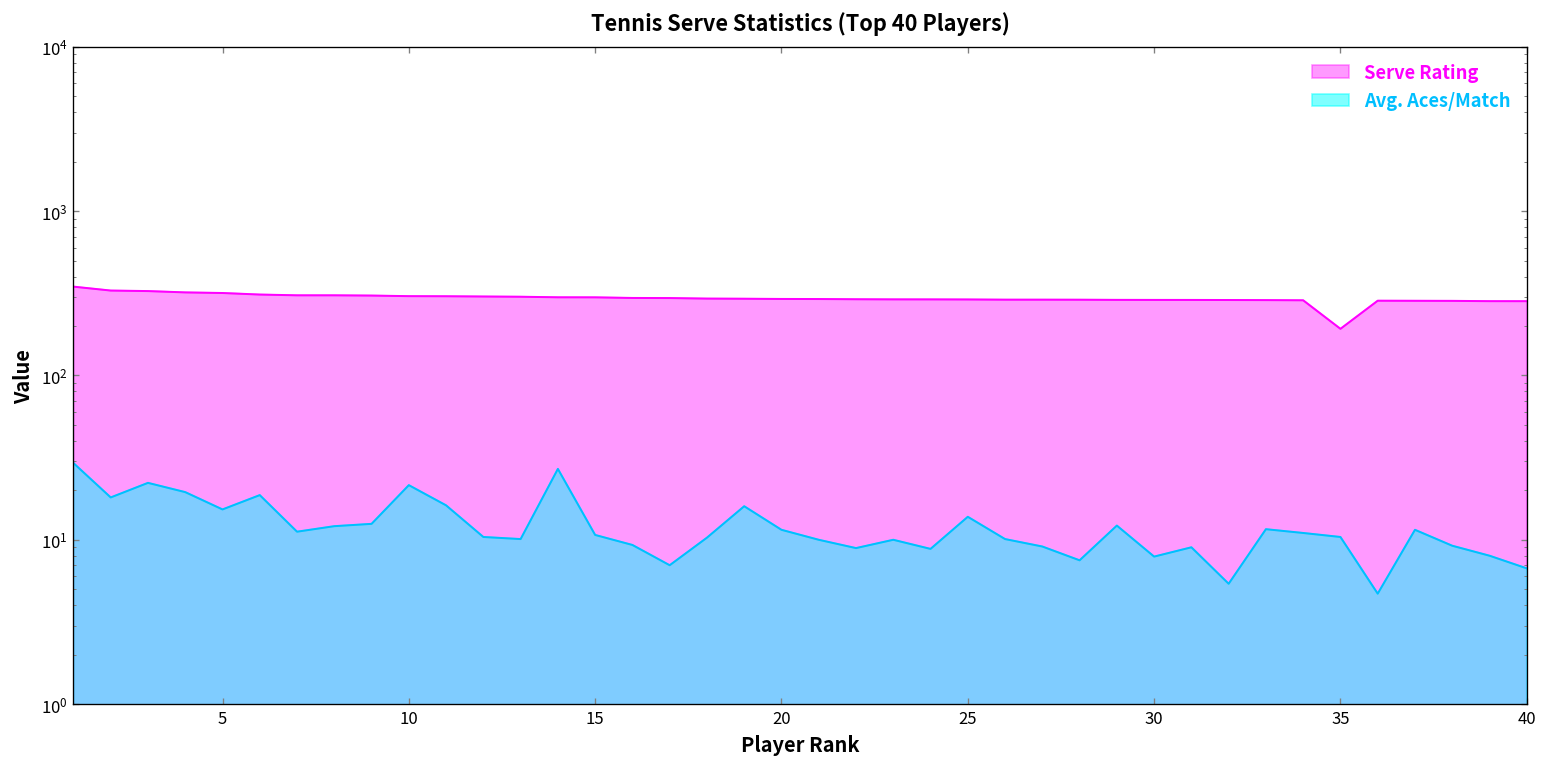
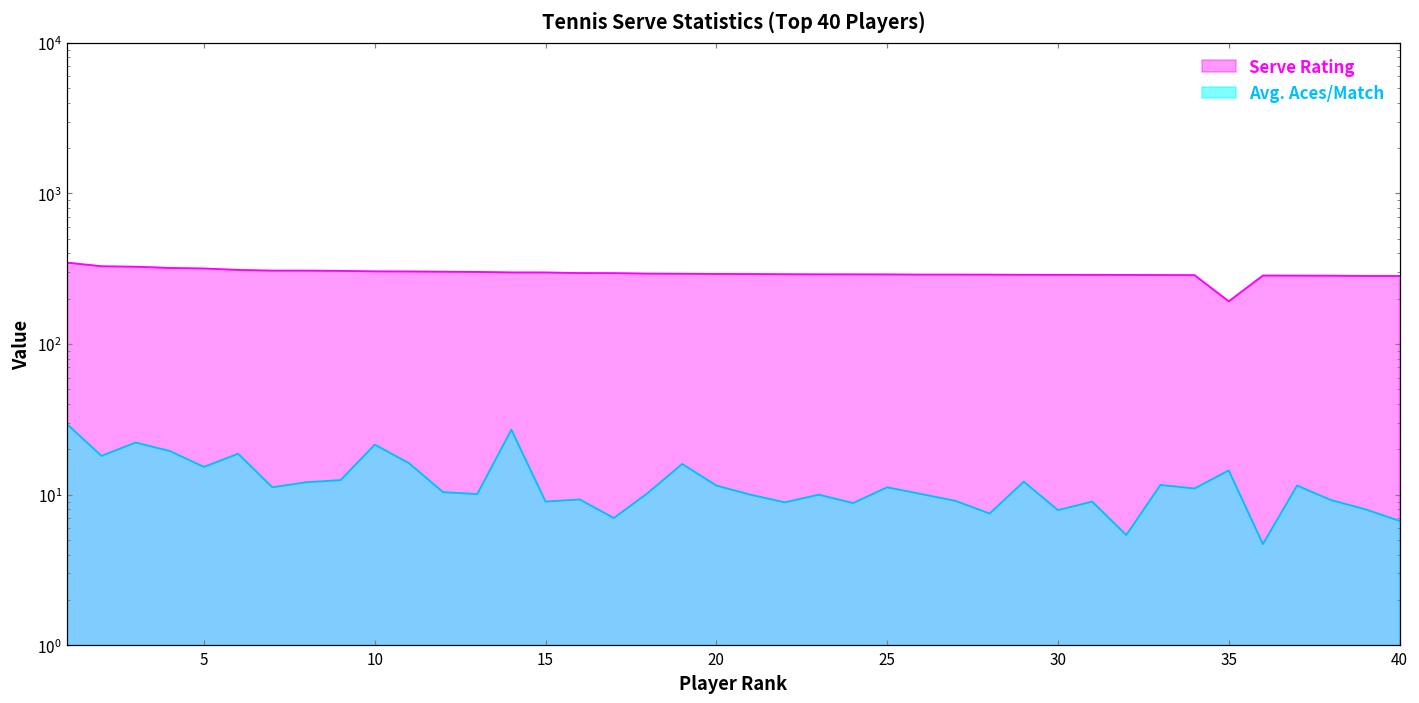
  {
    "Serve Rating": {
      "5": 320,
      "10": 300,
      "15": 300,
      "20": 290,
      "25": 290,
      "30": 290,
      "35": 190,
      "40": 280
    },
    "Avg. Aces/Match": {
      "5": 15,
      "10": 22,
-     "15": 11,
+     "15": 9,
      "20": 12,
-     "25": 14,
+     "25": 11,
      "30": 8,
-     "35": 10,
+     "35": 15,
      "40": 7
    }
  }
